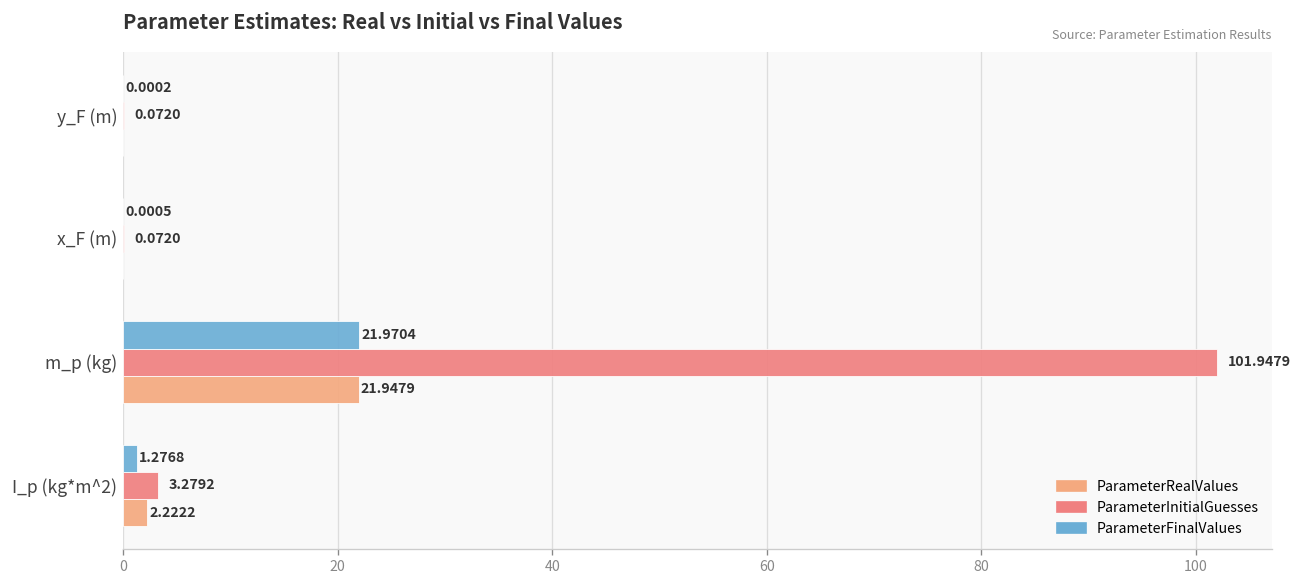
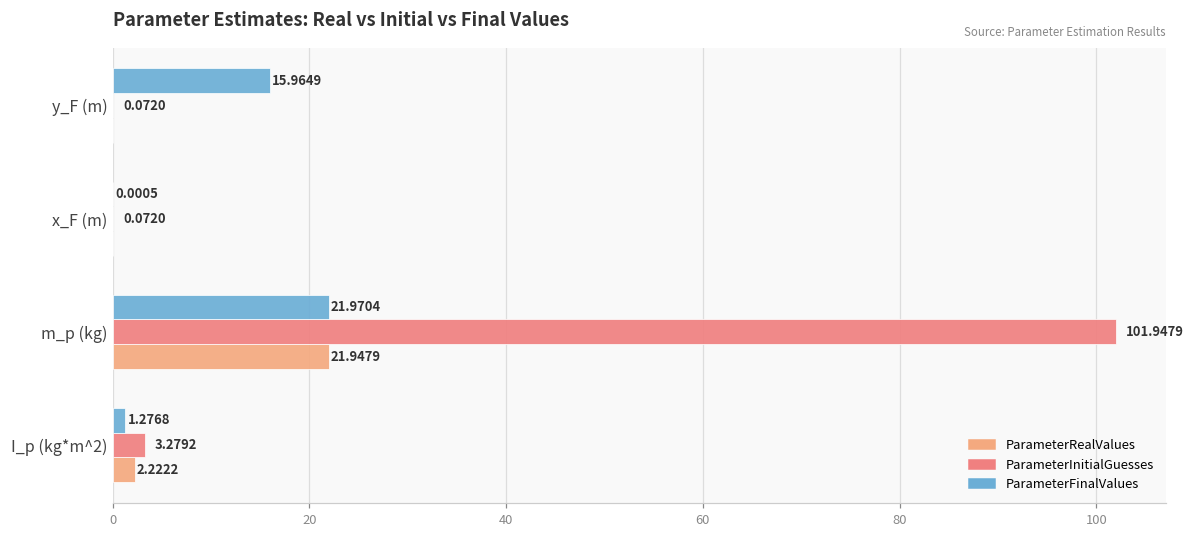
  {
    "ParameterFinalValues": {
-     "y_F (m)": 0.0002,
+     "y_F (m)": 15.9649,
      "x_F (m)": 0.0005,
      "m_p (kg)": 21.9704,
      "I_p (kg*m^2)": 1.2768
    }
  }
